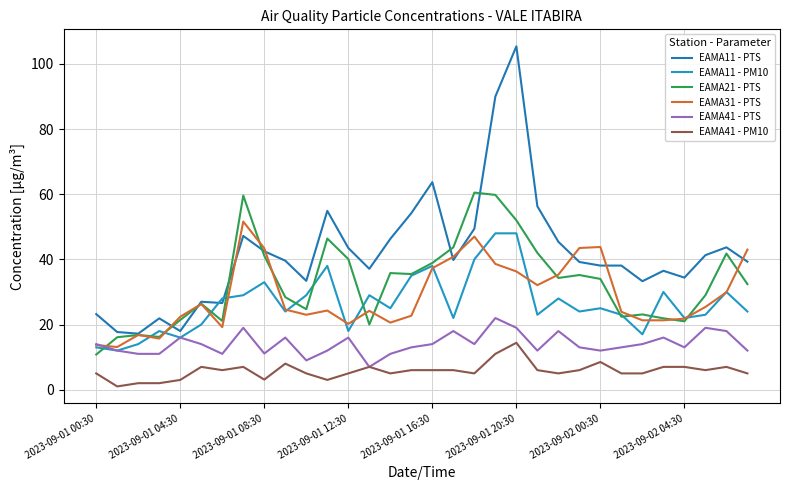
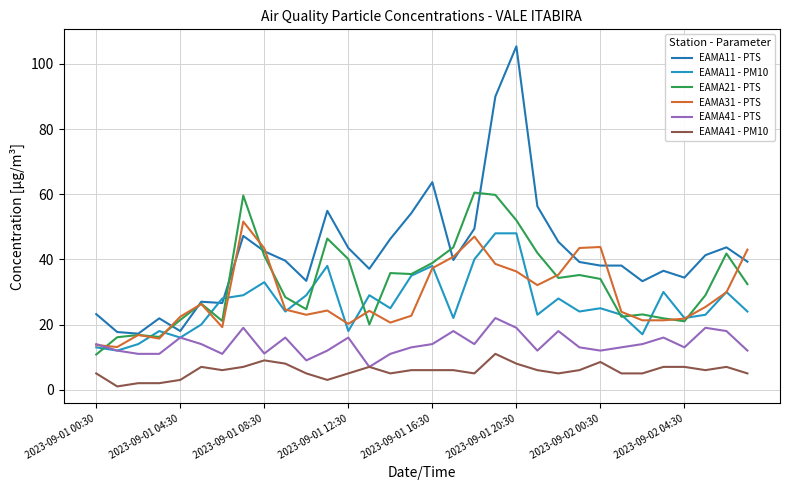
  {
    "EAMA21 - PTS": {
      "2023-09-01 00:30": 11,
      "2023-09-01 04:30": 21,
      "2023-09-01 08:30": 41,
      "2023-09-01 12:30": 40,
      "2023-09-01 16:30": 39,
      "2023-09-01 20:30": 52,
      "2023-09-02 00:30": 34,
      "2023-09-02 04:30": 21
    },
    "EAMA31 - PTS": {
      "2023-09-01 04:30": 22,
      "2023-09-01 08:30": 43,
      "2023-09-01 12:30": 20,
      "2023-09-01 20:30": 36,
      "2023-09-02 00:30": 44
    },
    "EAMA41 - PTS": {
      "2023-09-01 08:30": 11,
      "2023-09-01 12:30": 16,
      "2023-09-01 16:30": 14,
      "2023-09-01 20:30": 19,
      "2023-09-02 00:30": 12,
      "2023-09-02 04:30": 13
    },
    "EAMA41 - PM10": {
      "2023-09-01 00:30": 5,
      "2023-09-01 04:30": 3,
-     "2023-09-01 08:30": 3,
+     "2023-09-01 08:30": 9,
      "2023-09-01 12:30": 5,
      "2023-09-01 16:30": 6,
-     "2023-09-01 20:30": 14,
+     "2023-09-01 20:30": 8,
      "2023-09-02 00:30": 9,
      "2023-09-02 04:30": 7
    }
  }
